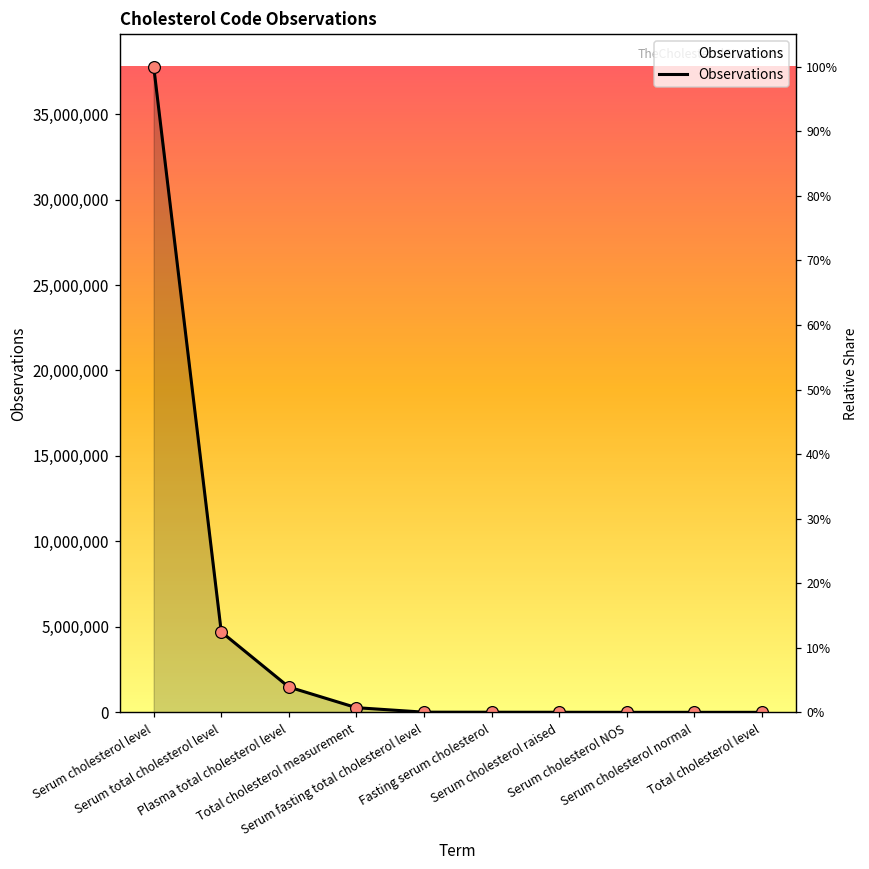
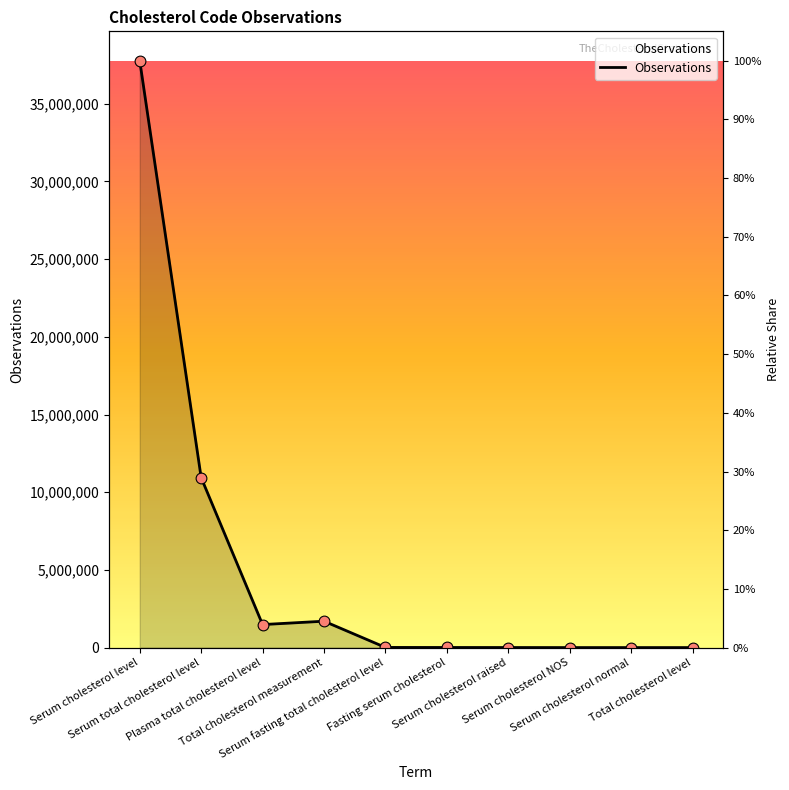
  {
    "Serum cholesterol level": "37,800,000",
-   "Serum total cholesterol level": "4,700,000",
+   "Serum total cholesterol level": "10,900,000",
    "Plasma total cholesterol level": "1,500,000",
-   "Total cholesterol measurement": "300,000",
+   "Total cholesterol measurement": "1,700,000",
    "Serum fasting total cholesterol level": "0",
    "Fasting serum cholesterol": "0",
    "Serum cholesterol raised": "0",
    "Serum cholesterol NOS": "0",
    "Serum cholesterol normal": "0",
    "Total cholesterol level": "0"
  }
